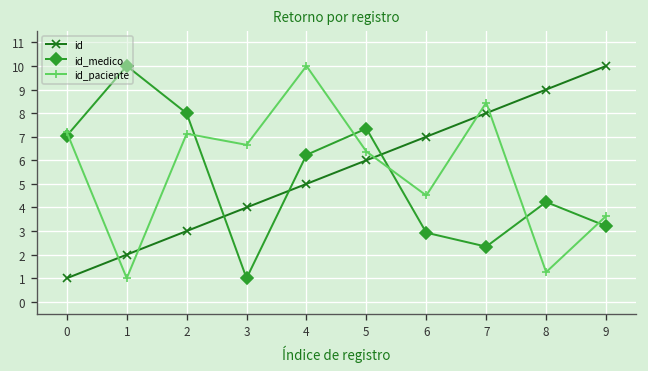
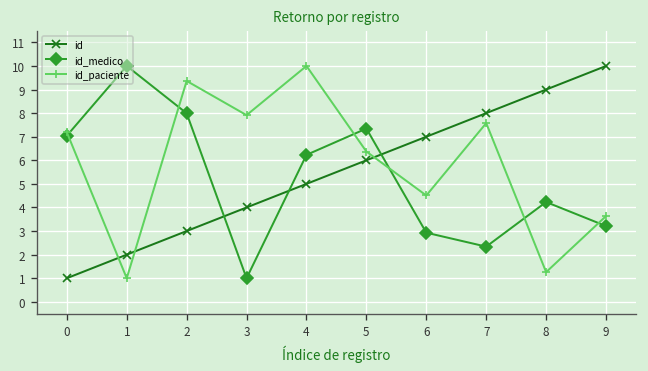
  {
    "id_paciente": {
      "0": 7.2,
      "1": 1.0,
-     "2": 7.1,
-     "3": 6.7,
+     "2": 9.4,
+     "3": 7.9,
      "4": 10.0,
      "5": 6.4,
      "6": 4.5,
-     "7": 8.4,
+     "7": 7.6,
      "8": 1.3,
      "9": 3.6
    }
  }
